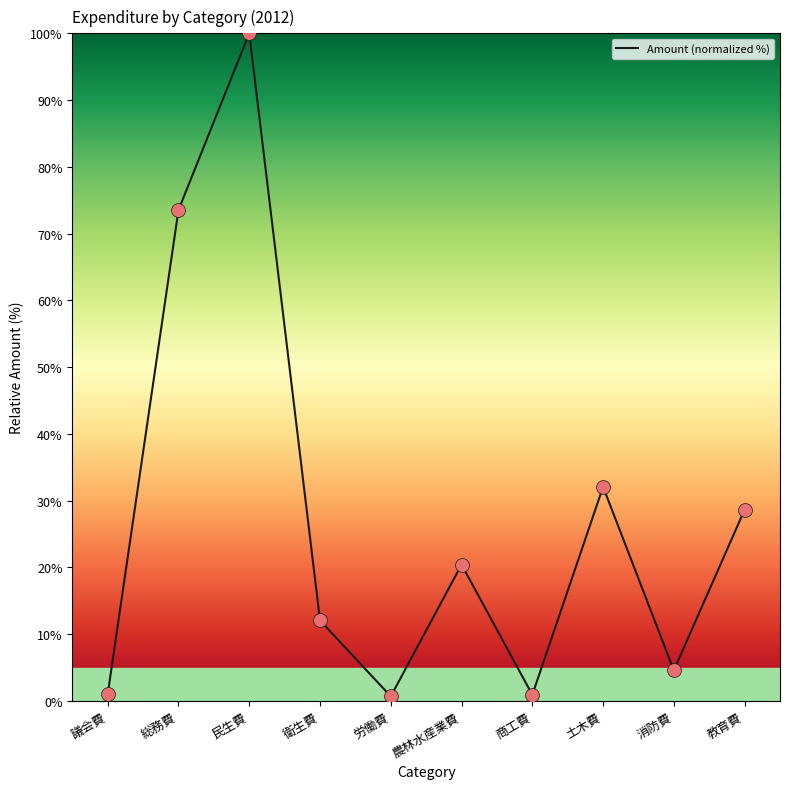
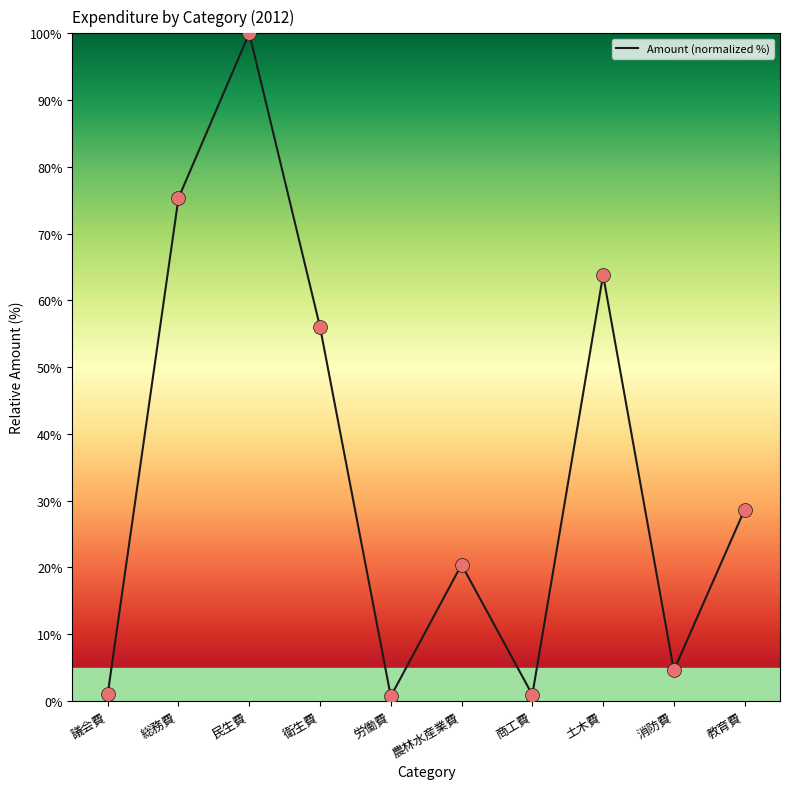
  {
-   "総務費": "74%",
+   "総務費": "75%",
    "民生費": "100%",
-   "衛生費": "12%",
+   "衛生費": "56%",
    "農林水産業費": "20%",
-   "土木費": "32%",
+   "土木費": "64%",
    "教育費": "29%"
  }
